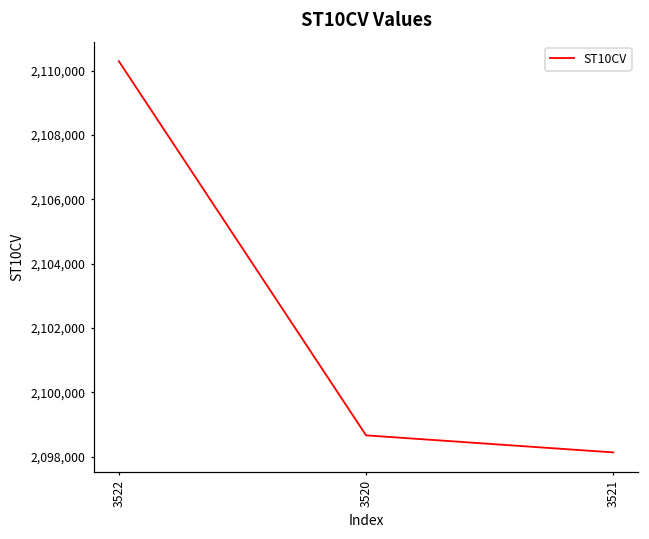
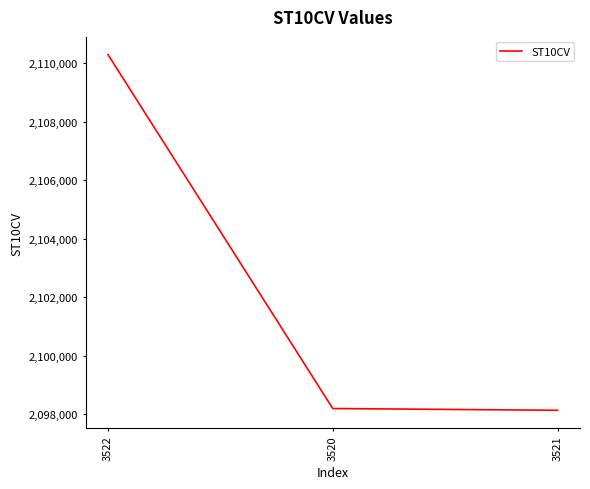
  {
    "3522": "2,110,300",
-   "3520": "2,098,700",
+   "3520": "2,098,200",
    "3521": "2,098,100"
  }
